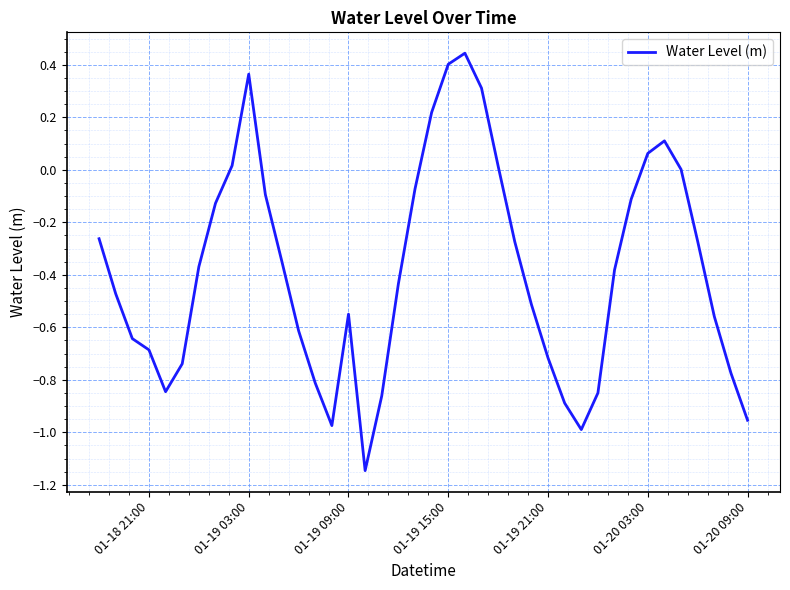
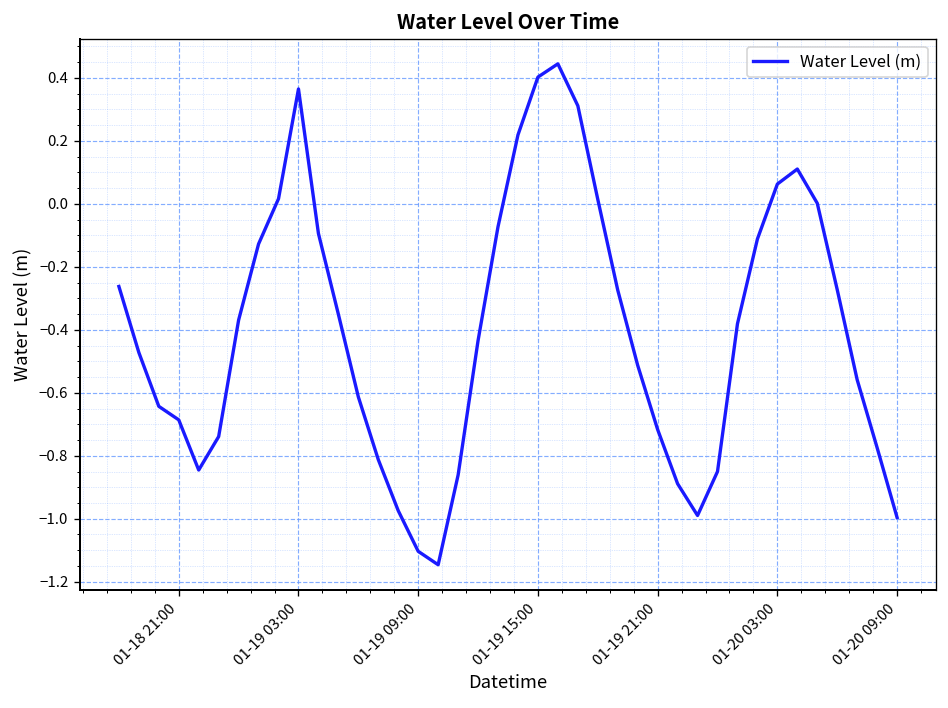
  {
    "01-18 21:00": -0.69,
    "01-19 03:00": 0.36,
-   "01-19 09:00": -0.55,
+   "01-19 09:00": -1.10,
    "01-19 15:00": 0.40,
    "01-19 21:00": -0.72,
    "01-20 03:00": 0.06,
-   "01-20 09:00": -0.95
+   "01-20 09:00": -1.00
  }
